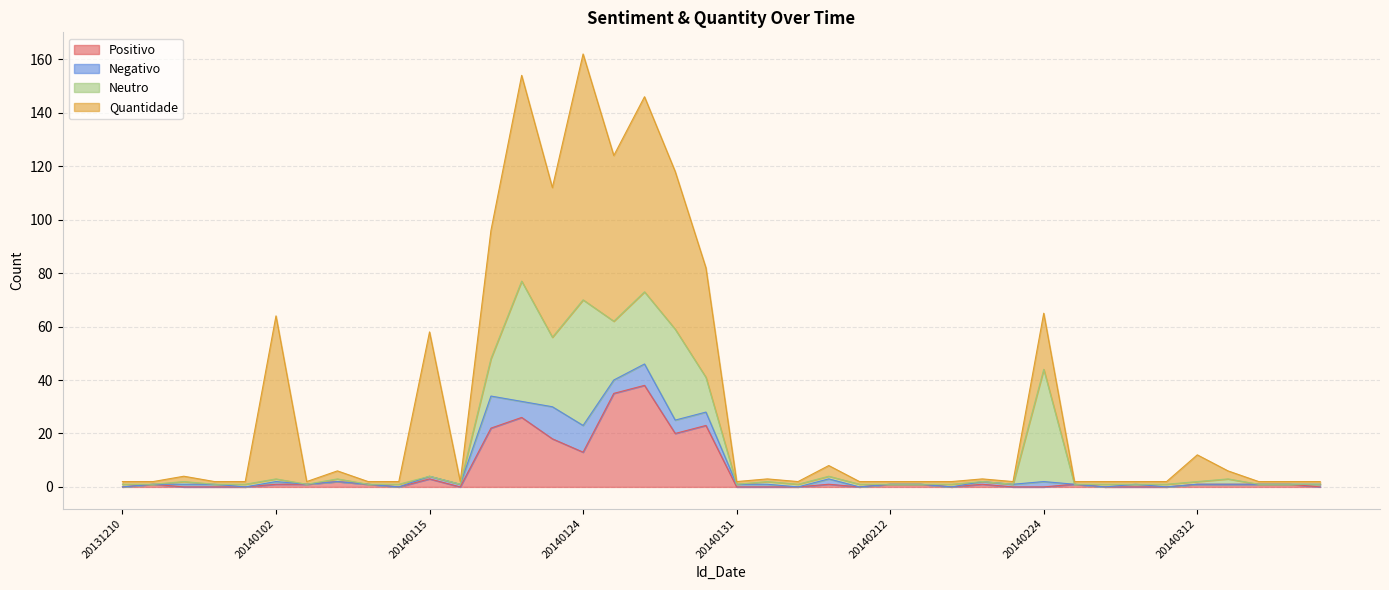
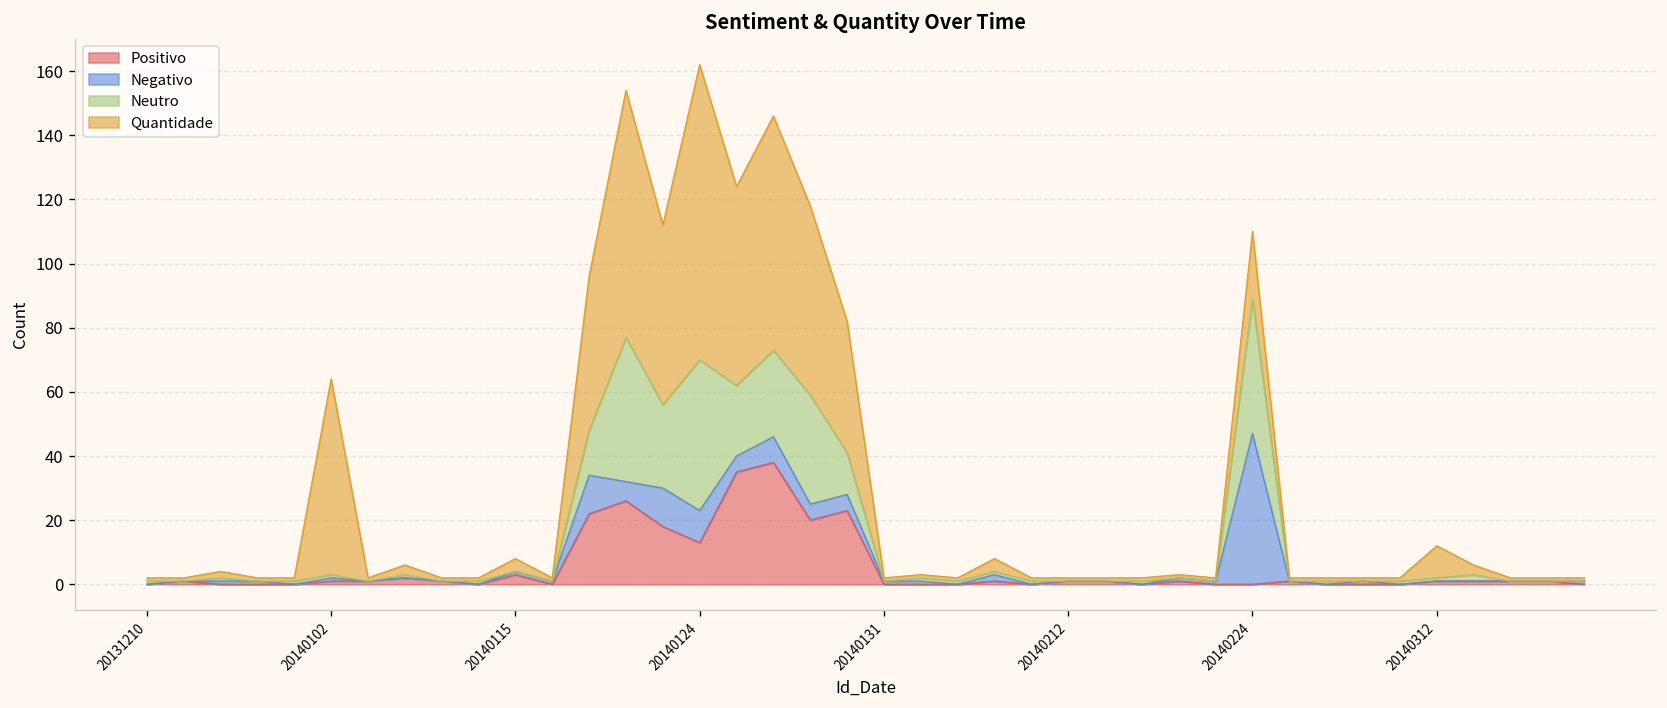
  {
    "Positivo": {
      "20140102": 1,
      "20140115": 3,
      "20140124": 13,
      "20140131": 0,
      "20140224": 0
    },
    "Negativo": {
      "20140102": 1,
      "20140124": 10,
-     "20140224": 2
+     "20140224": 47
    },
    "Neutro": {
      "20131210": 1,
      "20140102": 1,
      "20140124": 47,
      "20140224": 42,
      "20140312": 1
    },
    "Quantidade": {
      "20131210": 1,
      "20140102": 61,
-     "20140115": 54,
+     "20140115": 4,
      "20140124": 92,
      "20140131": 1,
      "20140212": 1,
      "20140224": 21,
      "20140312": 10
    }
  }
